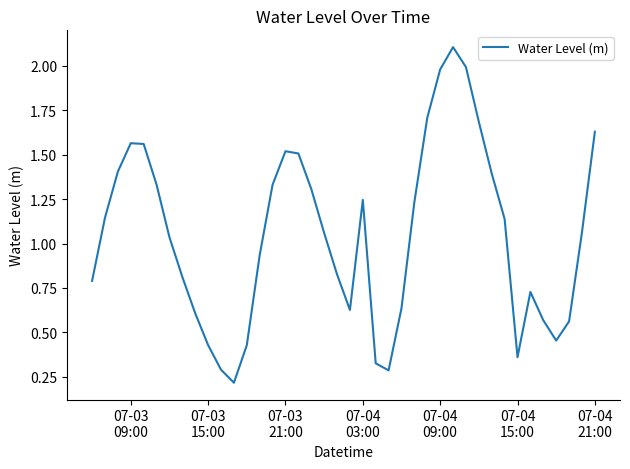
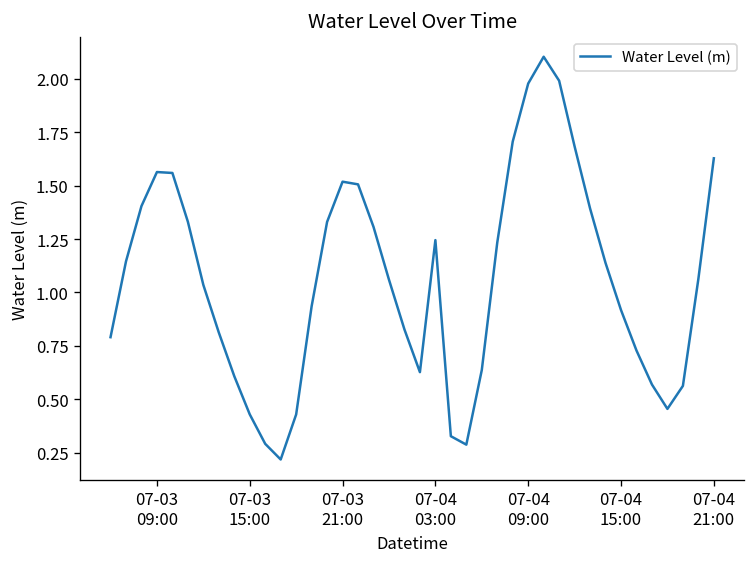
  {
    "07-03 09:00": 1.56,
    "07-03 15:00": 0.43,
    "07-03 21:00": 1.52,
    "07-04 03:00": 1.24,
    "07-04 09:00": 1.98,
-   "07-04 15:00": 0.36,
+   "07-04 15:00": 0.92,
    "07-04 21:00": 1.63
  }
